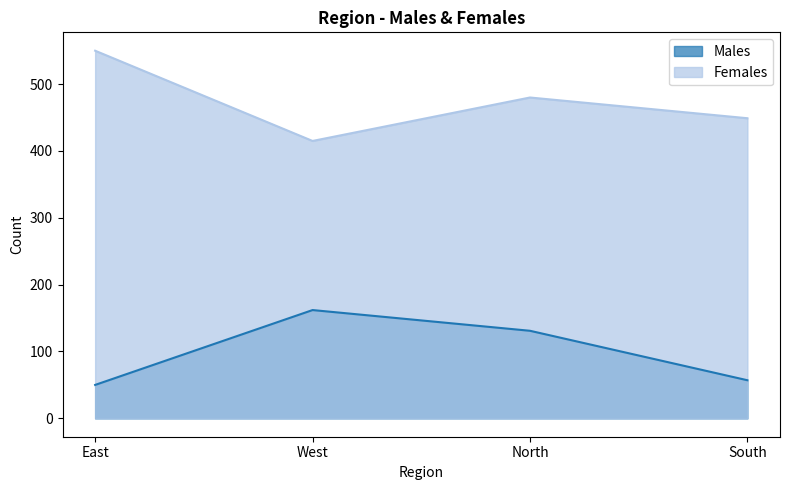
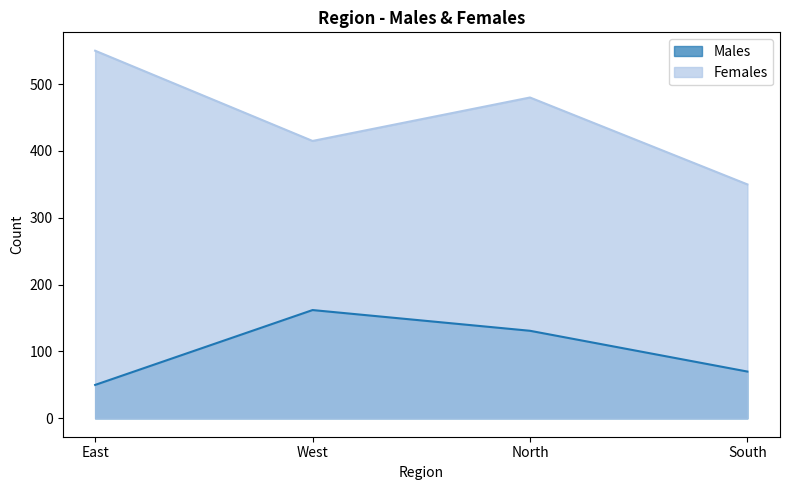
  {
    "Males": {
      "East": 50,
      "West": 160,
      "North": 130,
-     "South": 60
+     "South": 70
    },
    "Females": {
      "East": 550,
      "West": 420,
      "North": 480,
-     "South": 450
+     "South": 350
    }
  }
